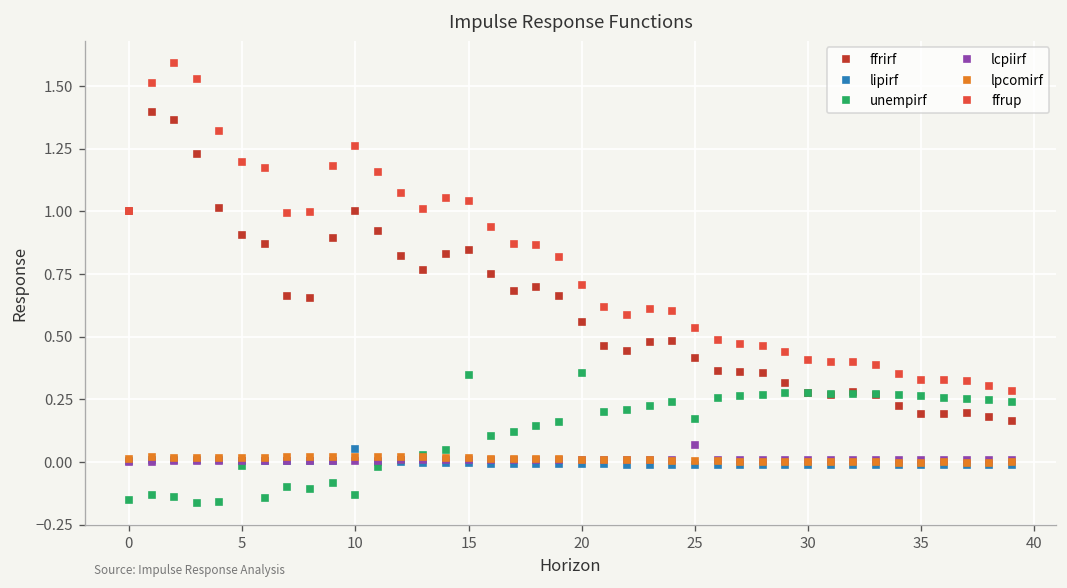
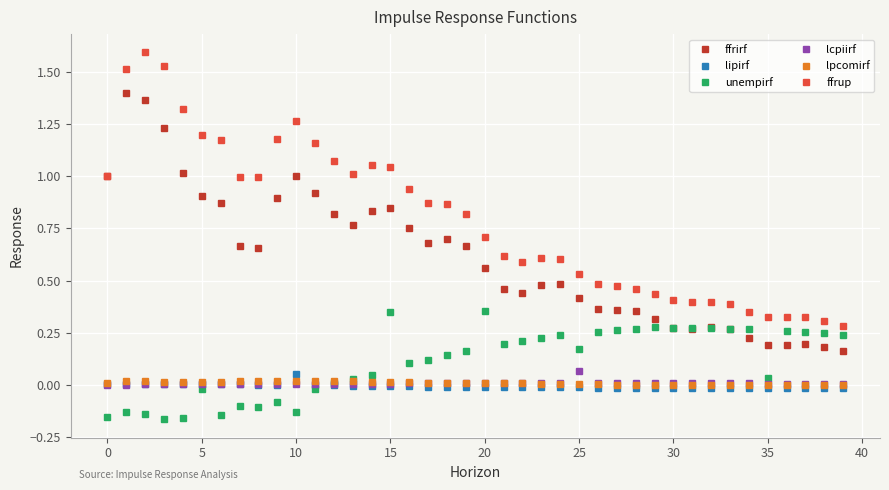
  {
    "lipirf": {
      "10": 0.05,
      "15": -0.01,
      "20": -0.01,
      "25": -0.01
    },
    "unempirf": {
      "0": -0.15,
      "5": -0.02,
      "10": -0.13,
      "15": 0.35,
      "20": 0.35,
      "25": 0.17,
-     "35": 0.26
+     "35": 0.03
    },
    "lcpiirf": {
      "10": 0.01,
      "25": 0.07
    }
  }
